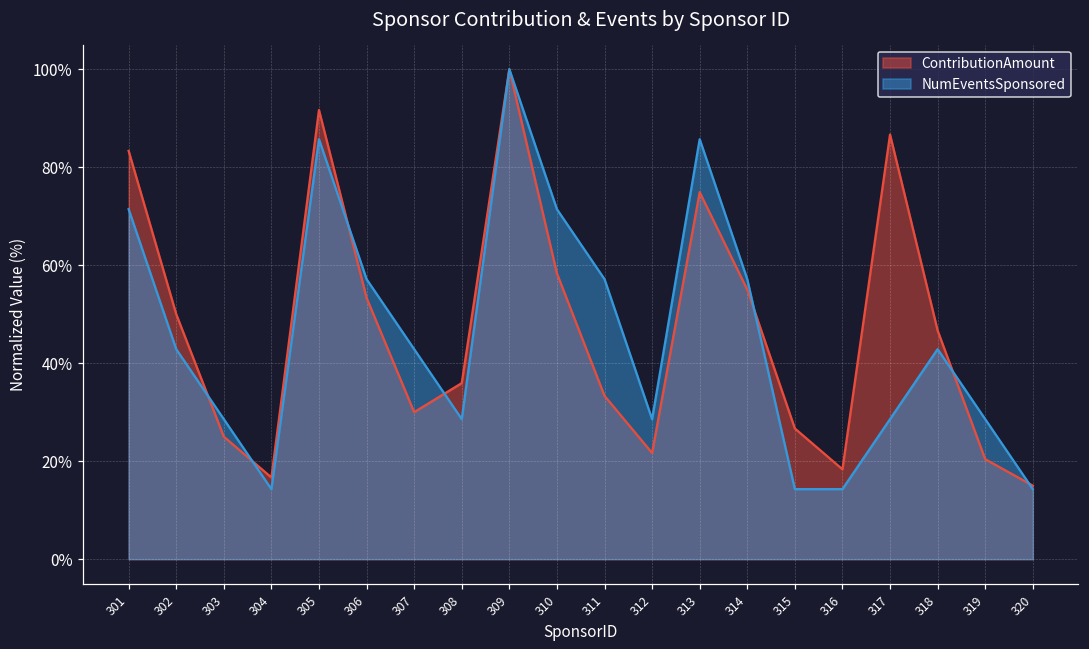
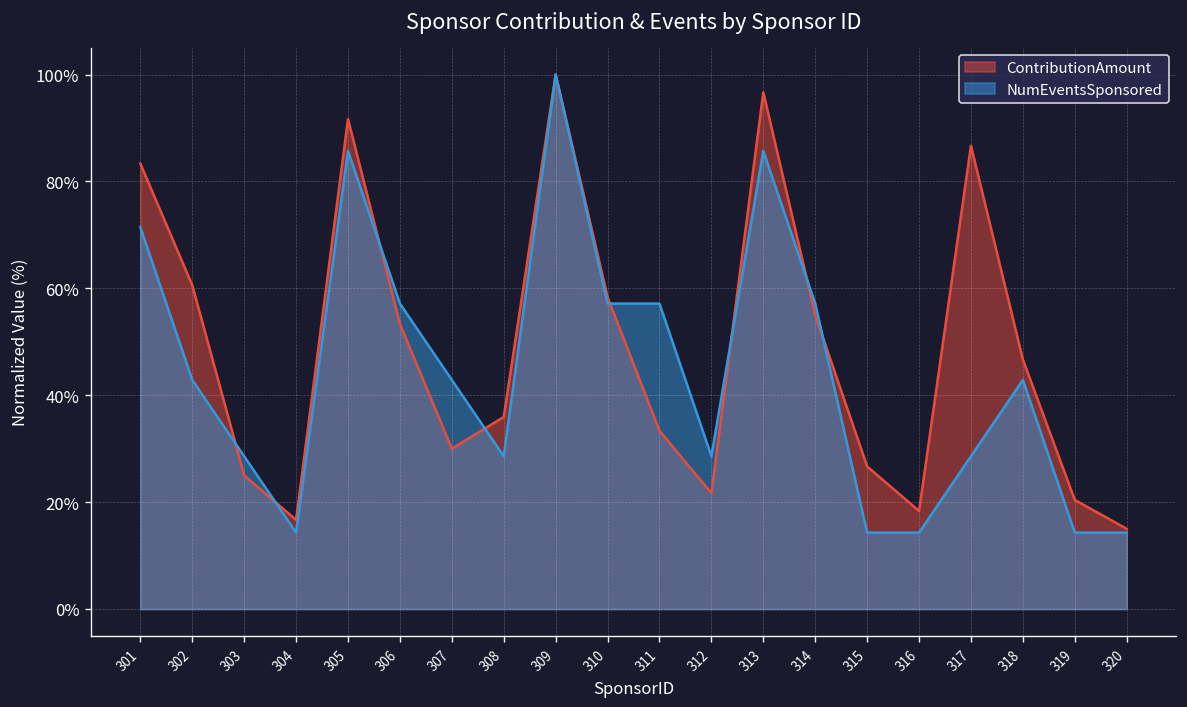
  {
    "ContributionAmount": {
      "301": "83%",
-     "302": "50%",
+     "302": "61%",
      "303": "25%",
      "304": "17%",
      "305": "92%",
      "306": "53%",
      "307": "30%",
      "308": "36%",
      "310": "58%",
      "311": "33%",
      "312": "22%",
-     "313": "75%",
+     "313": "97%",
      "314": "55%",
      "315": "27%",
      "316": "18%",
      "317": "87%",
      "318": "47%",
      "319": "20%",
      "320": "15%"
    },
    "NumEventsSponsored": {
      "301": "71%",
      "302": "43%",
      "303": "29%",
      "304": "14%",
      "305": "86%",
      "306": "57%",
      "307": "43%",
      "308": "29%",
-     "310": "71%",
+     "310": "57%",
      "311": "57%",
      "312": "29%",
      "313": "86%",
      "314": "57%",
      "315": "14%",
      "316": "14%",
      "317": "29%",
      "318": "43%",
-     "319": "29%",
+     "319": "14%",
      "320": "14%"
    }
  }
